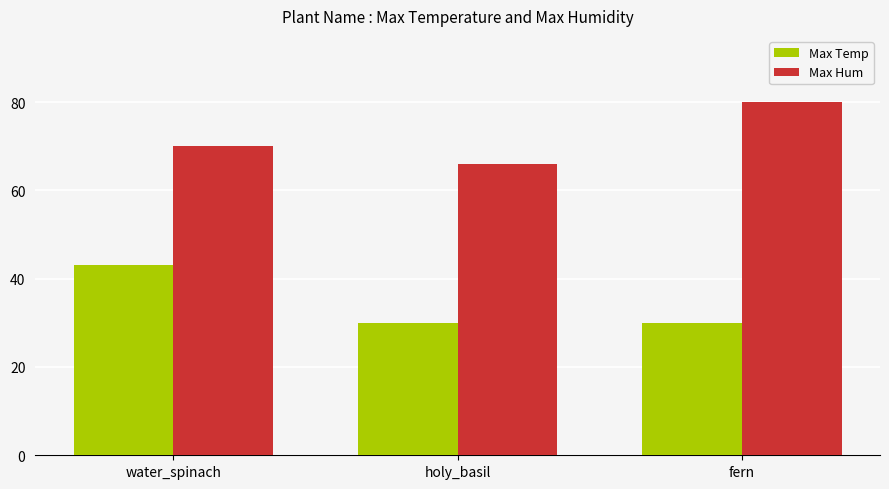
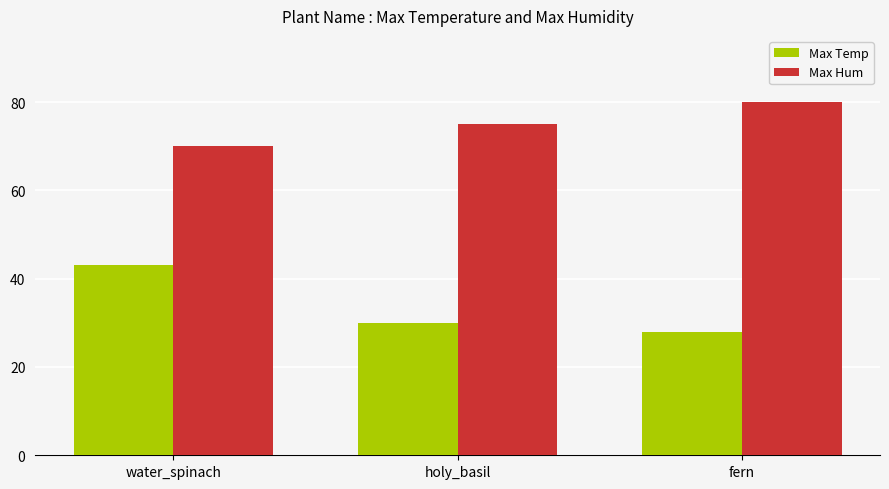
  {
    "Max Temp": {
      "water_spinach": 43,
      "holy_basil": 30,
-     "fern": 30
+     "fern": 28
    },
    "Max Hum": {
      "water_spinach": 70,
-     "holy_basil": 66,
+     "holy_basil": 75,
      "fern": 80
    }
  }
